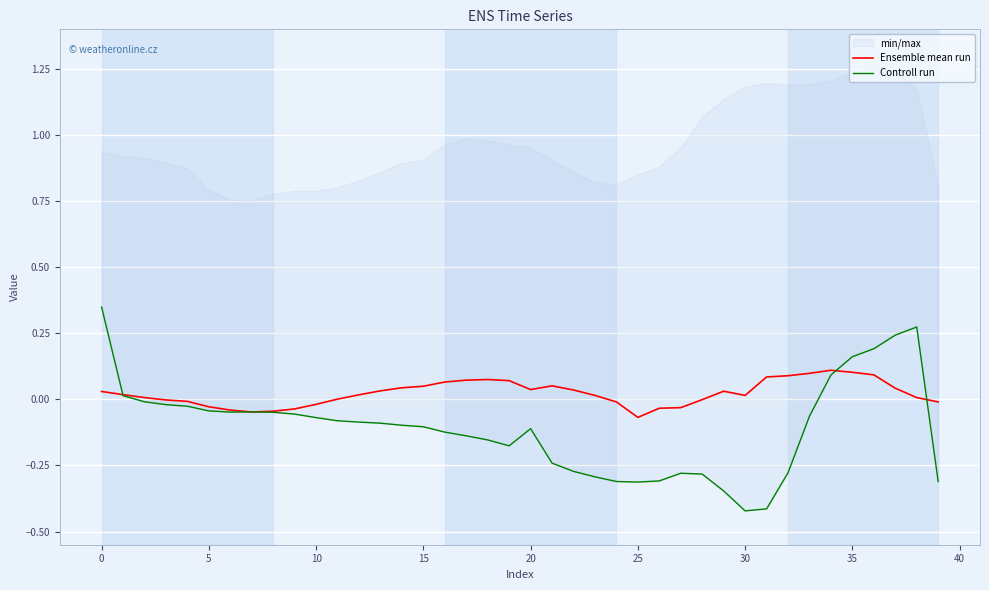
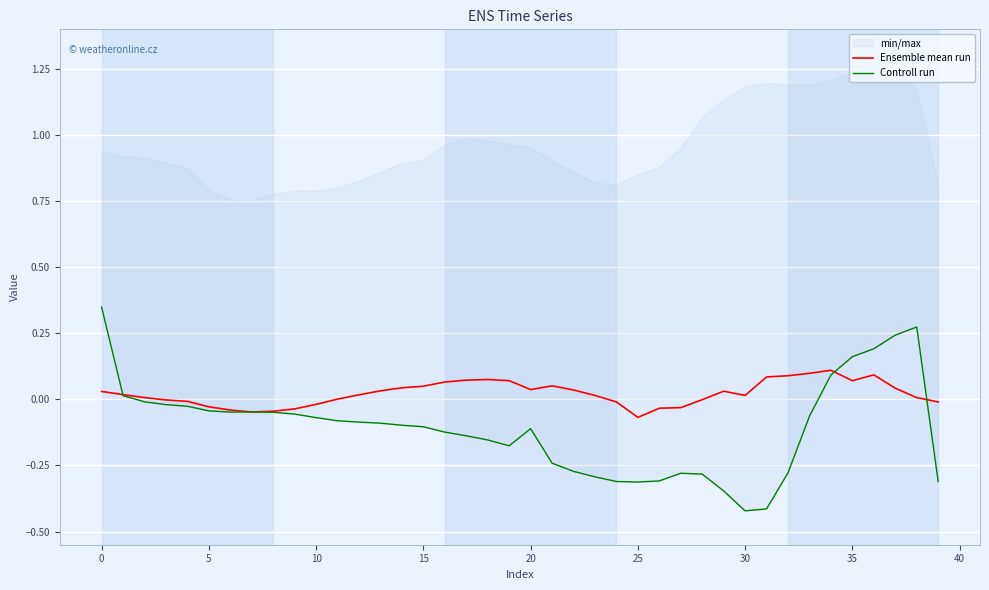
  {
    "Ensemble mean run": {
      "0": 0.03,
      "5": -0.03,
      "10": -0.02,
      "15": 0.05,
      "20": 0.04,
      "25": -0.07,
      "30": 0.01,
-     "35": 0.10
+     "35": 0.07
    },
    "Controll run": {
      "0": 0.35,
      "5": -0.04,
      "10": -0.07,
      "15": -0.10,
      "20": -0.11,
      "25": -0.31,
      "30": -0.42,
      "35": 0.16
    }
  }
